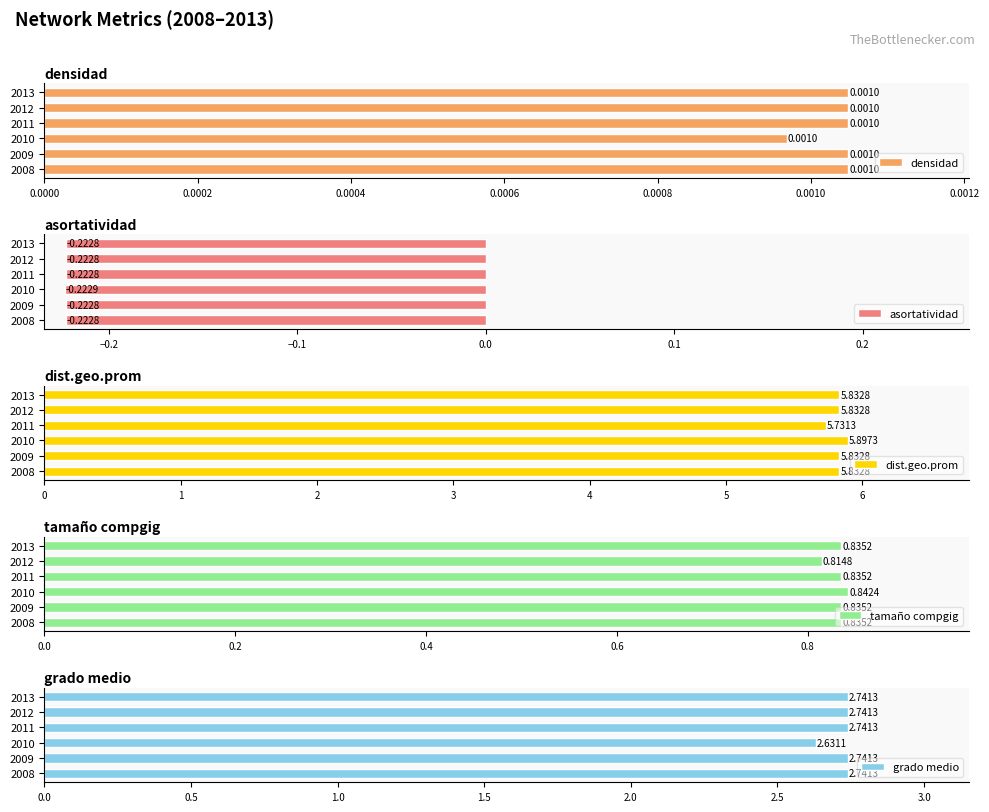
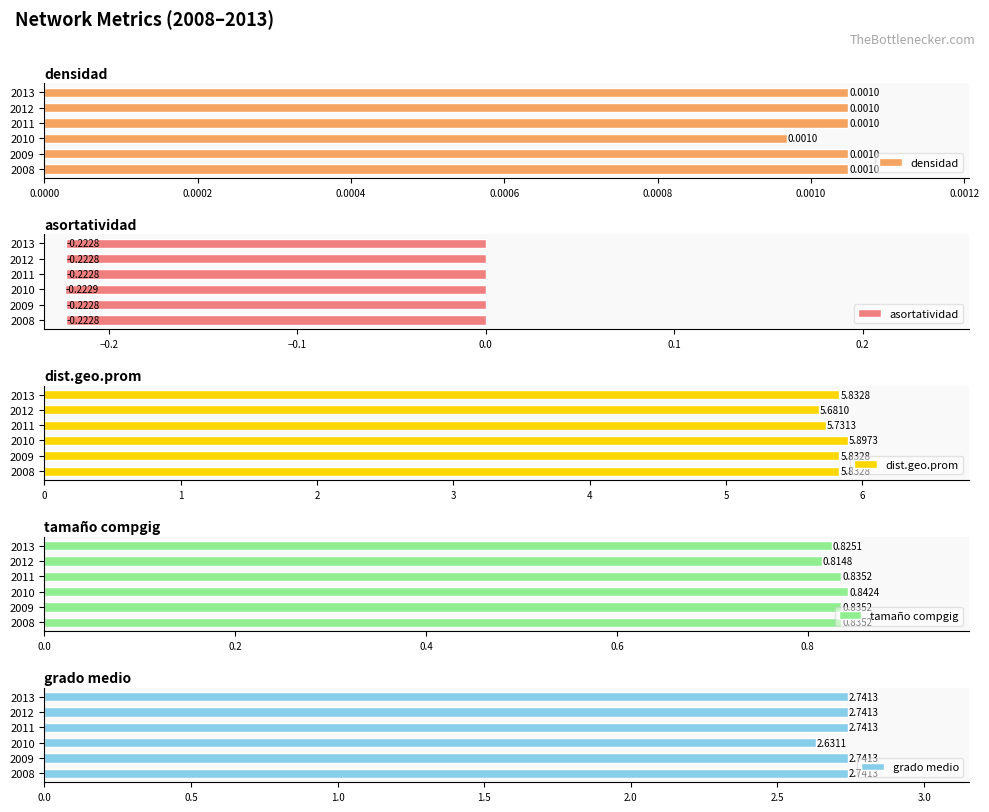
  {
    "densidad": {
      "2013": 0.0010,
      "2012": 0.0010,
      "2011": 0.0010,
      "2010": 0.0010
    },
    "asortatividad": {
      "2013": -0.2228,
      "2012": -0.2228,
      "2011": -0.2228,
      "2010": -0.2229,
      "2009": -0.2228,
      "2008": -0.2228
    },
    "dist.geo.prom": {
      "2013": 5.8328,
-     "2012": 5.8328,
+     "2012": 5.6810,
      "2011": 5.7313,
      "2010": 5.8973
    },
    "tamaño compgig": {
-     "2013": 0.8352,
+     "2013": 0.8251,
      "2012": 0.8148,
      "2011": 0.8352,
      "2010": 0.8424
    },
    "grado medio": {
      "2013": 2.7413,
      "2012": 2.7413,
      "2011": 2.7413,
      "2010": 2.6311
    }
  }
